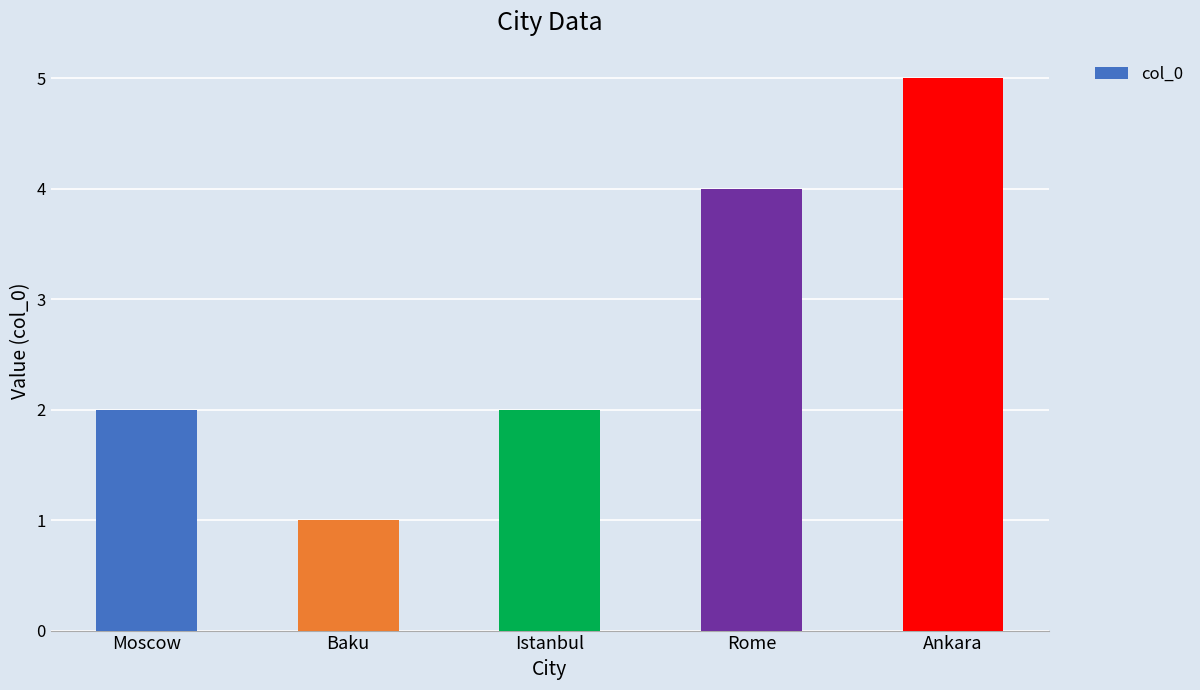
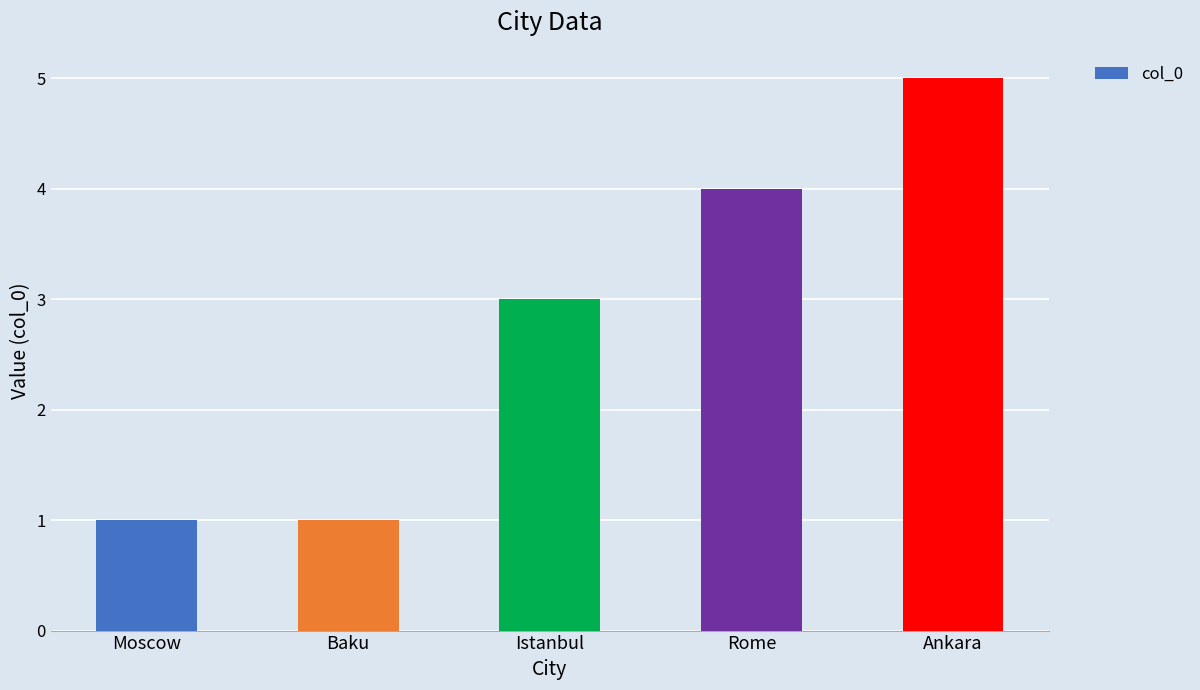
  {
-   "Moscow": 2,
+   "Moscow": 1,
    "Baku": 1,
-   "Istanbul": 2,
+   "Istanbul": 3,
    "Rome": 4,
    "Ankara": 5
  }
